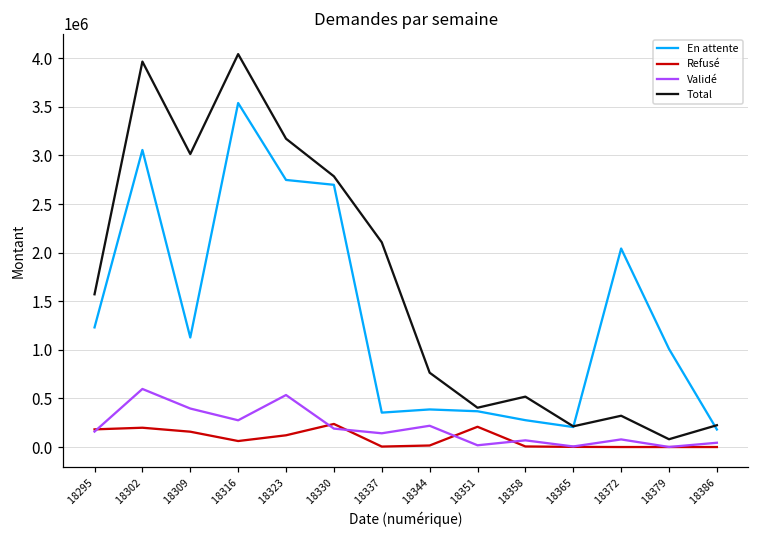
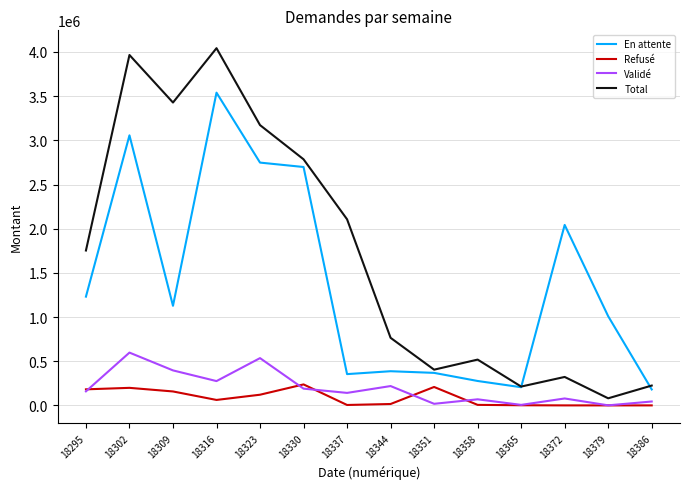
  {
    "En attente": {
      "18295": 1200000,
      "18302": 3100000,
      "18309": 1100000,
      "18316": 3500000,
      "18323": 2700000,
      "18330": 2700000,
      "18337": 400000,
      "18344": 400000,
      "18351": 400000,
      "18358": 300000,
      "18372": 2000000,
      "18379": 1000000,
      "18386": 200000
    },
    "Refusé": {
      "18302": 200000,
      "18309": 200000,
      "18316": 100000,
      "18323": 100000,
      "18330": 200000,
      "18337": 0,
      "18344": 0,
      "18351": 200000,
      "18358": 0,
      "18372": 0,
      "18386": 0
    },
    "Validé": {
      "18302": 600000,
      "18309": 400000,
      "18316": 300000,
      "18323": 500000,
      "18330": 200000,
      "18337": 100000,
      "18344": 200000,
      "18351": 0,
      "18358": 100000,
      "18372": 100000,
      "18386": 0
    },
    "Total": {
-     "18295": 1600000,
+     "18295": 1800000,
      "18302": 4000000,
-     "18309": 3000000,
+     "18309": 3400000,
      "18316": 4000000,
      "18323": 3200000,
      "18330": 2800000,
      "18337": 2100000,
      "18344": 800000,
      "18351": 400000,
      "18358": 500000,
      "18372": 300000,
      "18379": 100000,
      "18386": 200000
    }
  }
